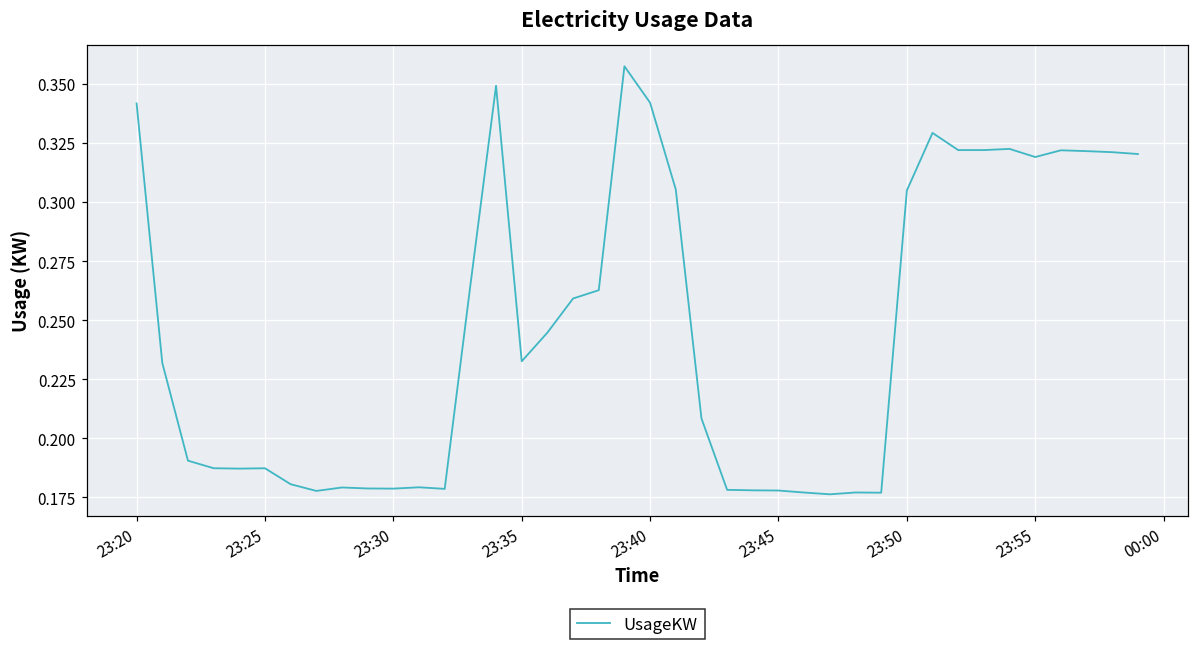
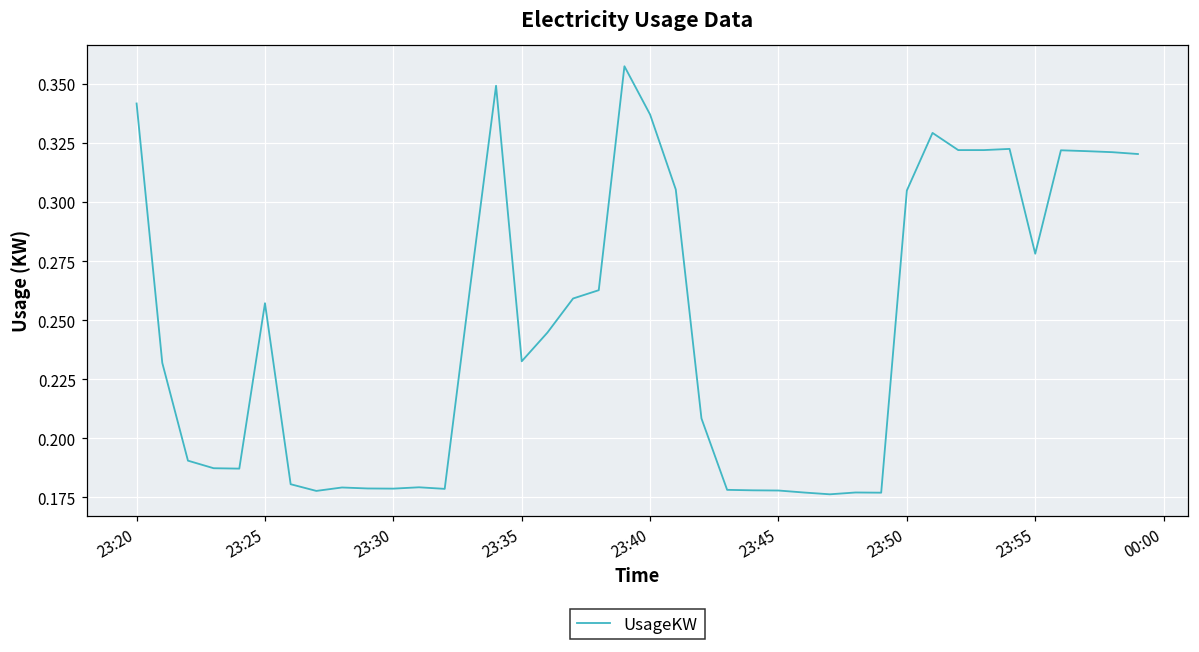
  {
    "23:20": 0.342,
-   "23:25": 0.187,
+   "23:25": 0.257,
    "23:30": 0.179,
    "23:35": 0.233,
-   "23:40": 0.342,
+   "23:40": 0.337,
    "23:45": 0.178,
    "23:50": 0.305,
-   "23:55": 0.319
+   "23:55": 0.278
  }
